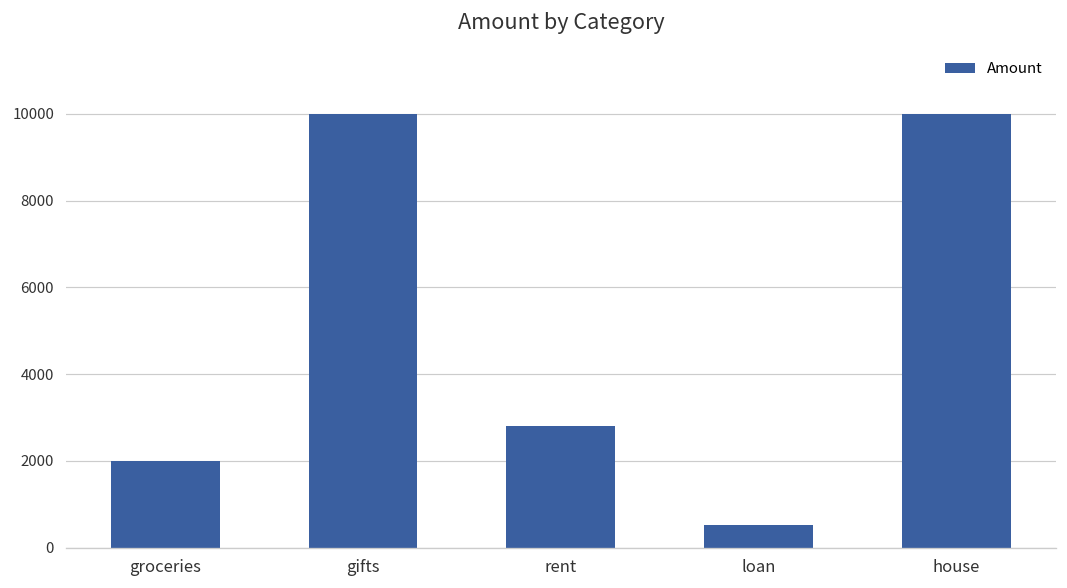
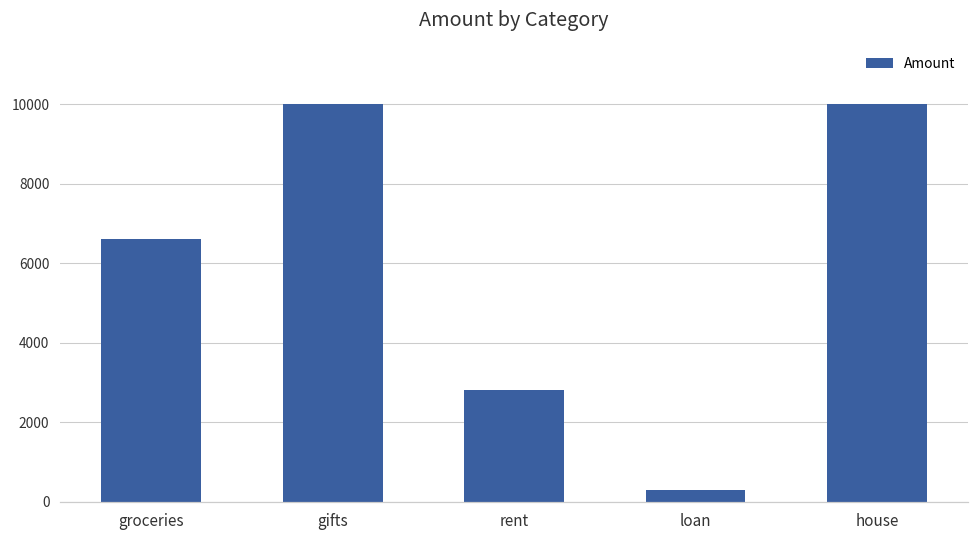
  {
-   "groceries": 2000,
+   "groceries": 6600,
    "gifts": 10000,
    "rent": 2800,
-   "loan": 500,
+   "loan": 300,
    "house": 10000
  }
